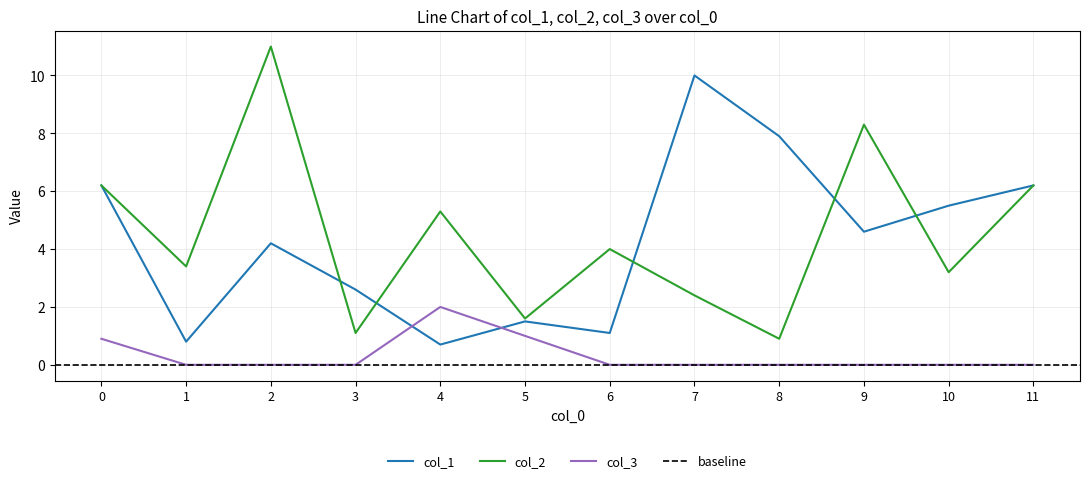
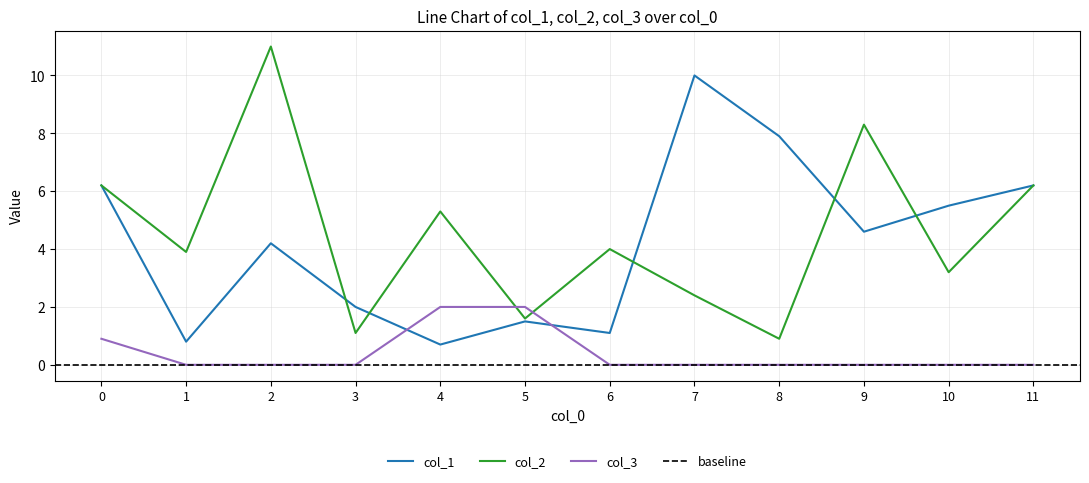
  {
    "col_1": {
      "1": 0.8,
      "2": 4.2,
-     "3": 2.6,
+     "3": 2.0,
      "4": 0.7,
      "5": 1.5,
      "6": 1.1,
      "7": 10.0,
      "8": 7.9,
      "9": 4.6,
      "10": 5.5
    },
    "col_2": {
-     "1": 3.4,
+     "1": 3.9,
      "2": 11.0,
      "3": 1.1,
      "4": 5.3,
      "5": 1.6,
      "6": 4.0,
      "7": 2.4,
      "8": 0.9,
      "9": 8.3,
      "10": 3.2
    },
    "col_3": {
      "0": 0.9,
      "1": 0,
      "2": 0,
      "3": 0,
      "4": 2,
-     "5": 1,
+     "5": 2,
      "6": 0,
      "7": 0,
      "8": 0,
      "9": 0,
      "10": 0,
      "11": 0
    }
  }
